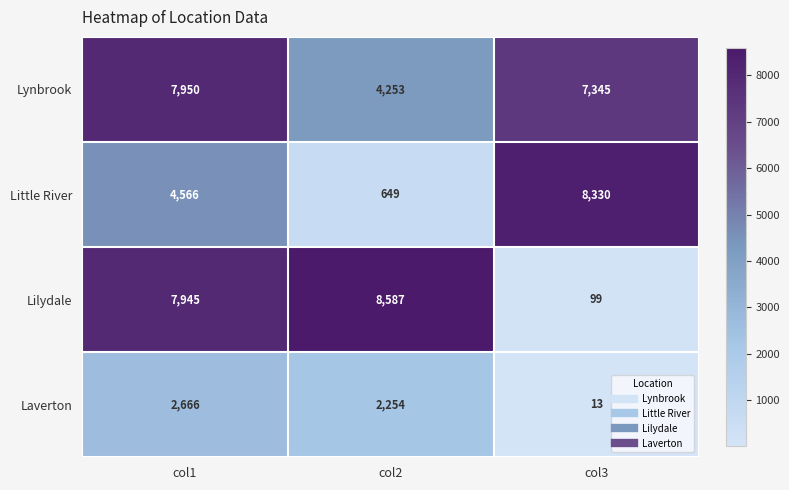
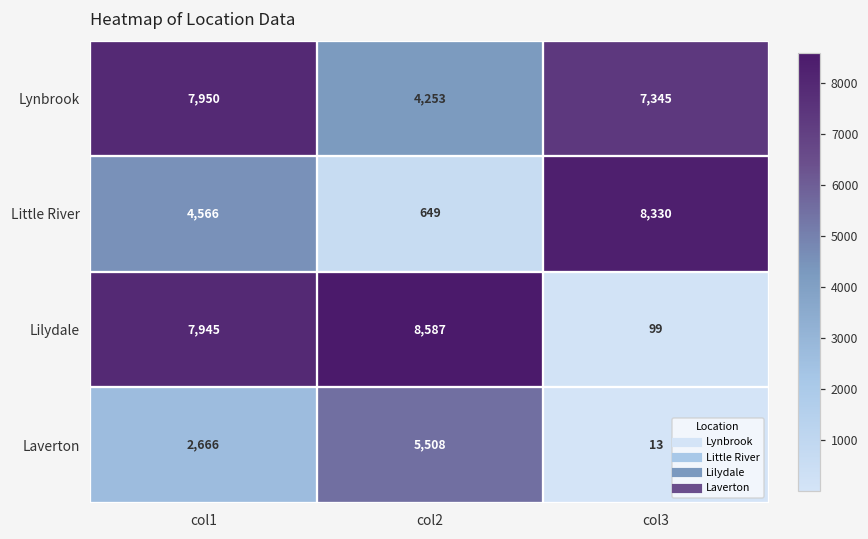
  {
    "Lynbrook": {
      "col1": "7,950",
      "col2": "4,253",
      "col3": "7,345"
    },
    "Little River": {
      "col1": "4,566",
      "col2": "649",
      "col3": "8,330"
    },
    "Lilydale": {
      "col1": "7,945",
      "col2": "8,587",
      "col3": "99"
    },
    "Laverton": {
      "col1": "2,666",
-     "col2": "2,254",
+     "col2": "5,508",
      "col3": "13"
    }
  }
